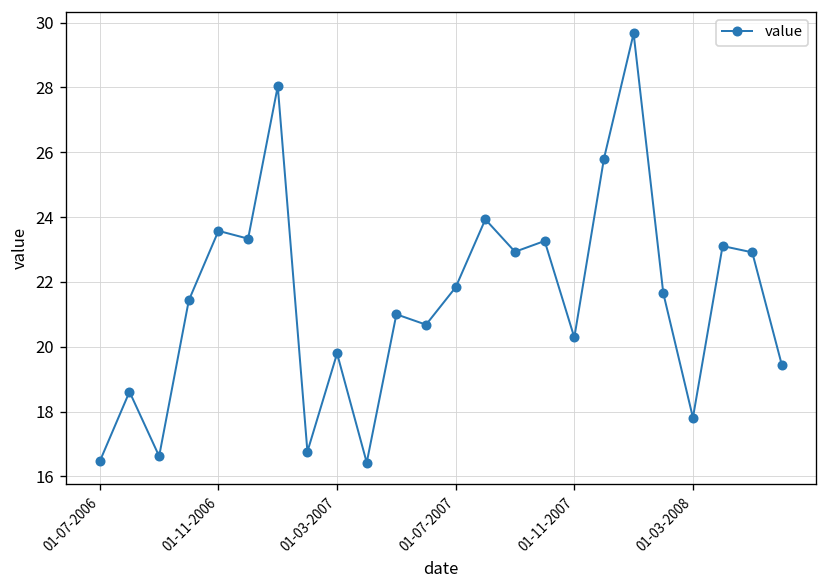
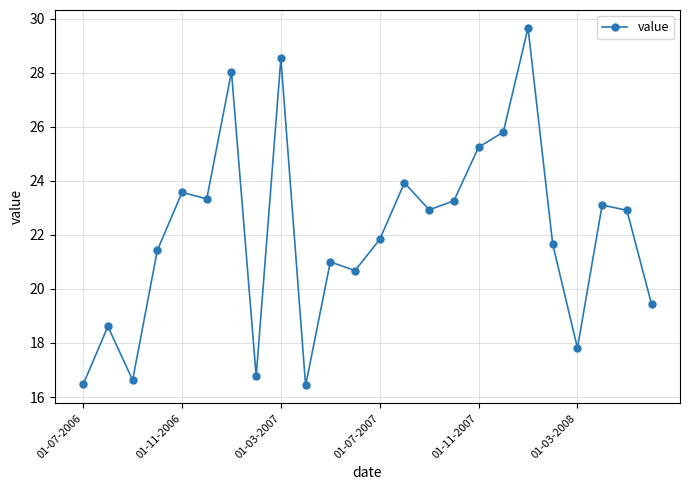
  {
    "01-07-2006": 16.5,
    "01-11-2006": 23.6,
-   "01-03-2007": 19.8,
+   "01-03-2007": 28.5,
    "01-07-2007": 21.8,
-   "01-11-2007": 20.3,
+   "01-11-2007": 25.3,
    "01-03-2008": 17.8
  }
